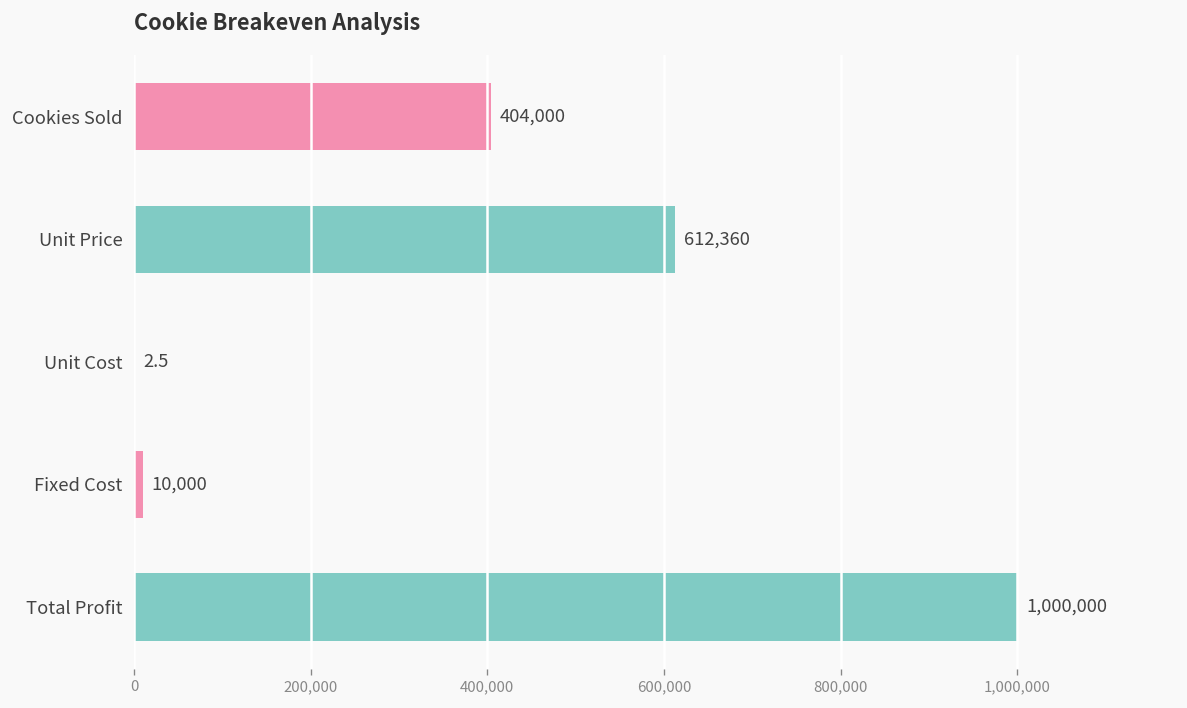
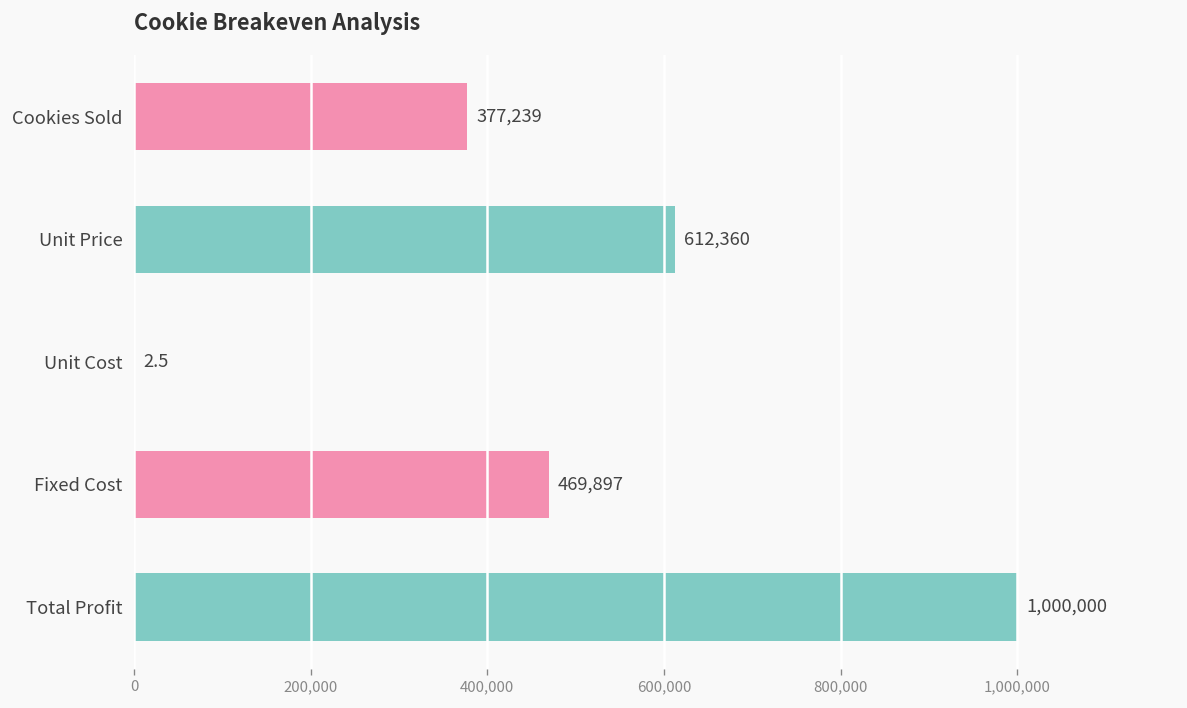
  {
-   "Cookies Sold": "404,000",
+   "Cookies Sold": "377,239",
    "Unit Price": "612,360",
    "Unit Cost": "2.5",
-   "Fixed Cost": "10,000",
+   "Fixed Cost": "469,897",
    "Total Profit": "1,000,000"
  }
